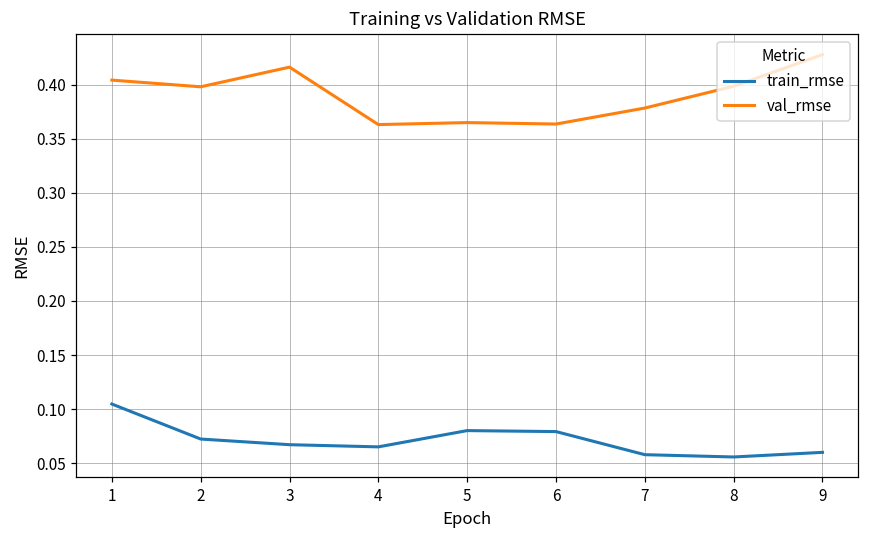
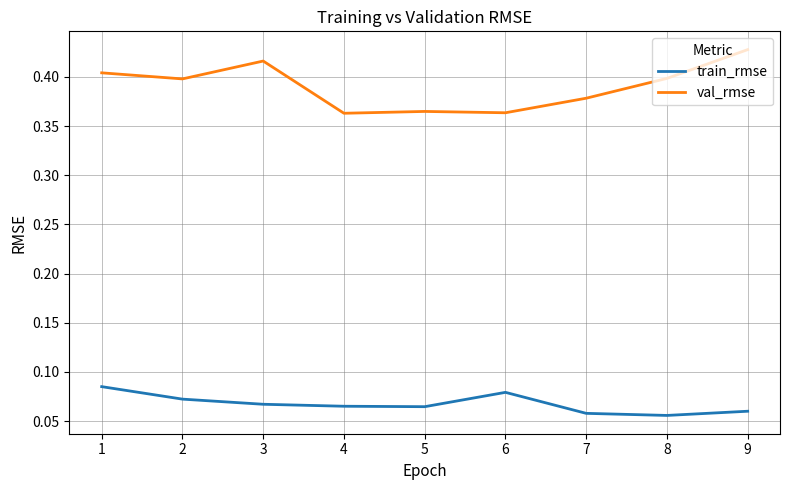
  {
    "train_rmse": {
-     "1": 0.10,
+     "1": 0.09,
      "2": 0.07,
      "3": 0.07,
      "4": 0.07,
-     "5": 0.08,
+     "5": 0.06,
      "6": 0.08,
      "7": 0.06,
      "8": 0.06,
      "9": 0.06
    },
    "val_rmse": {
      "1": 0.40,
      "2": 0.40,
      "3": 0.42,
      "4": 0.36,
      "5": 0.36,
      "6": 0.36,
      "7": 0.38
    }
  }
